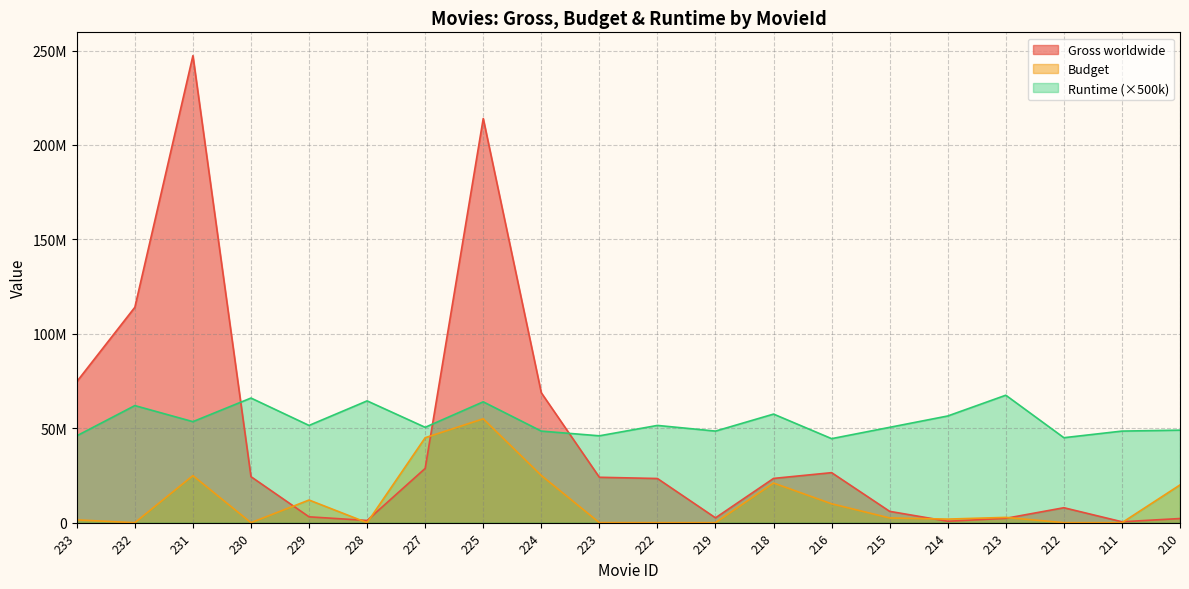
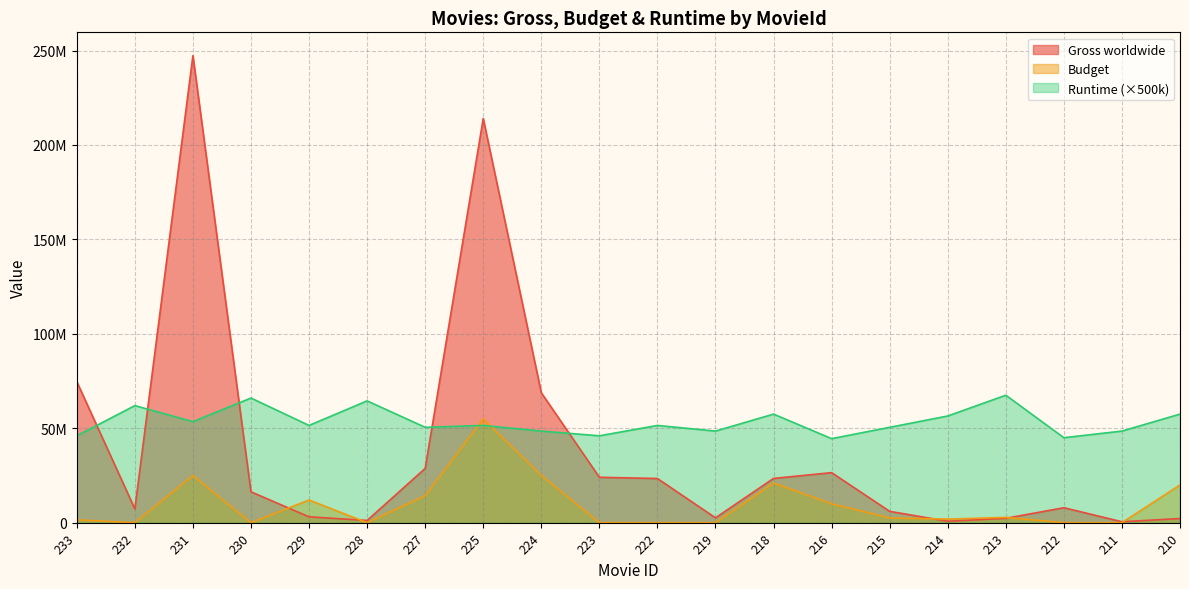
  {
    "Gross worldwide": {
      "233": 75000000,
-     "232": 114000000,
+     "232": 7000000,
      "231": 247000000,
-     "230": 24000000,
+     "230": 16000000,
      "229": 3000000,
      "227": 29000000,
      "225": 214000000,
      "224": 69000000,
      "223": 24000000,
      "222": 23000000,
      "219": 3000000,
      "218": 23000000,
      "216": 26000000,
      "215": 6000000,
      "212": 8000000,
      "210": 2000000
    },
    "Budget": {
      "233": 1000000,
      "232": 0,
      "231": 25000000,
      "230": 0,
      "229": 12000000,
-     "227": 45000000,
+     "227": 14000000,
      "225": 55000000,
      "224": 25000000,
      "223": 0,
      "222": 0,
      "219": 0,
      "218": 21000000,
      "216": 10000000,
      "215": 3000000,
      "212": 0,
      "210": 20000000
    },
    "Runtime (×500k)": {
      "233": 46000000,
      "232": 62000000,
      "231": 54000000,
      "230": 66000000,
      "229": 52000000,
      "228": 65000000,
      "227": 51000000,
-     "225": 64000000,
+     "225": 52000000,
      "224": 49000000,
      "223": 46000000,
      "222": 52000000,
      "219": 49000000,
      "218": 58000000,
      "216": 45000000,
      "215": 51000000,
      "214": 57000000,
      "213": 68000000,
      "212": 45000000,
      "211": 49000000,
-     "210": 49000000
+     "210": 58000000
    }
  }
